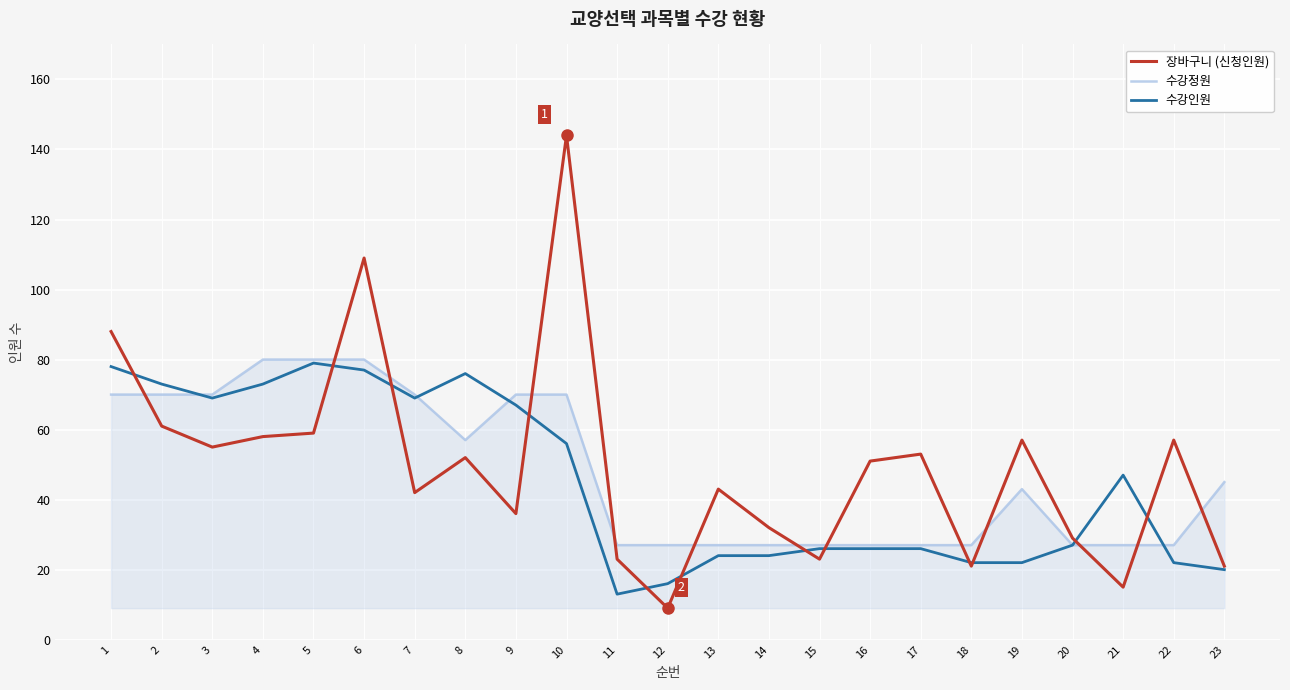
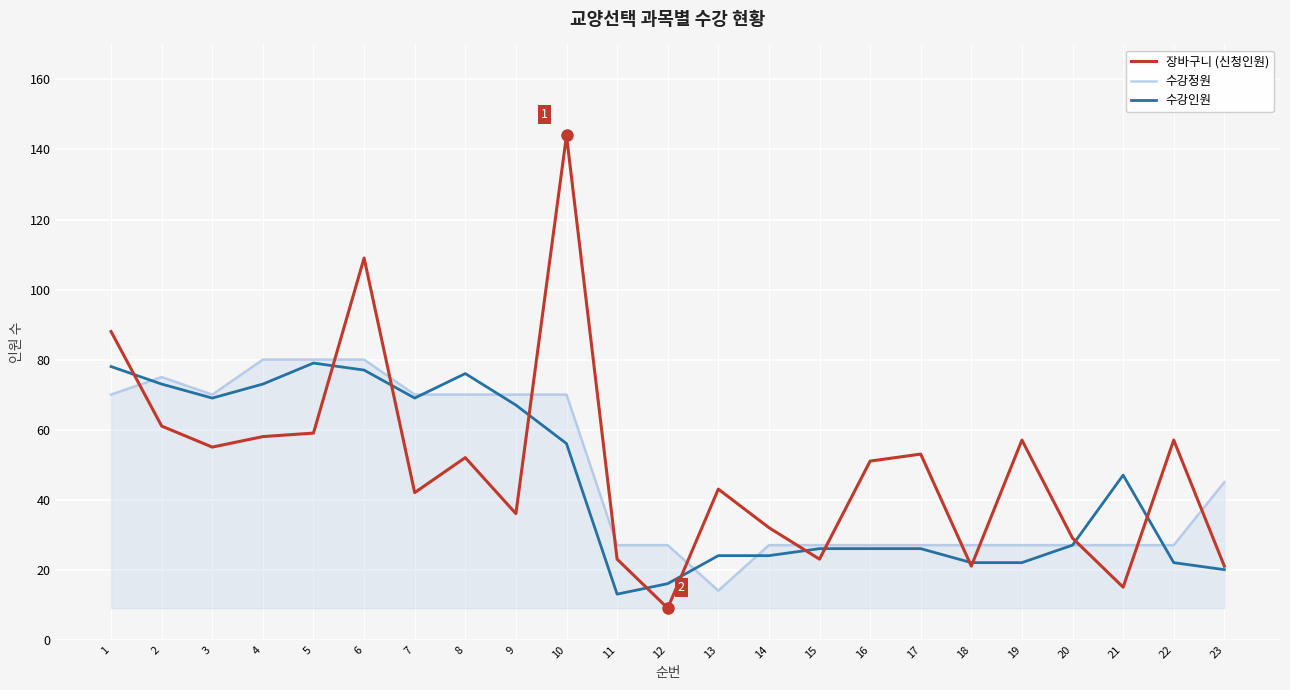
  {
    "수강정원": {
      "1": 70,
-     "2": 70,
+     "2": 75,
      "3": 70,
      "4": 80,
      "5": 80,
      "6": 80,
      "7": 70,
-     "8": 57,
+     "8": 70,
      "9": 70,
      "10": 70,
      "11": 27,
      "12": 27,
-     "13": 27,
+     "13": 14,
      "14": 27,
      "15": 27,
      "16": 27,
      "17": 27,
      "18": 27,
-     "19": 43,
+     "19": 27,
      "21": 27,
      "22": 27,
      "23": 45
    },
    "수강인원": {
      "1": 78,
      "2": 73,
      "3": 69,
      "4": 73,
      "5": 79,
      "6": 77,
      "7": 69,
      "8": 76,
      "9": 67,
      "10": 56,
      "11": 13,
      "13": 24,
      "14": 24,
      "15": 26,
      "16": 26,
      "17": 26,
      "18": 22,
      "19": 22,
      "21": 47,
      "22": 22,
      "23": 20
    }
  }
